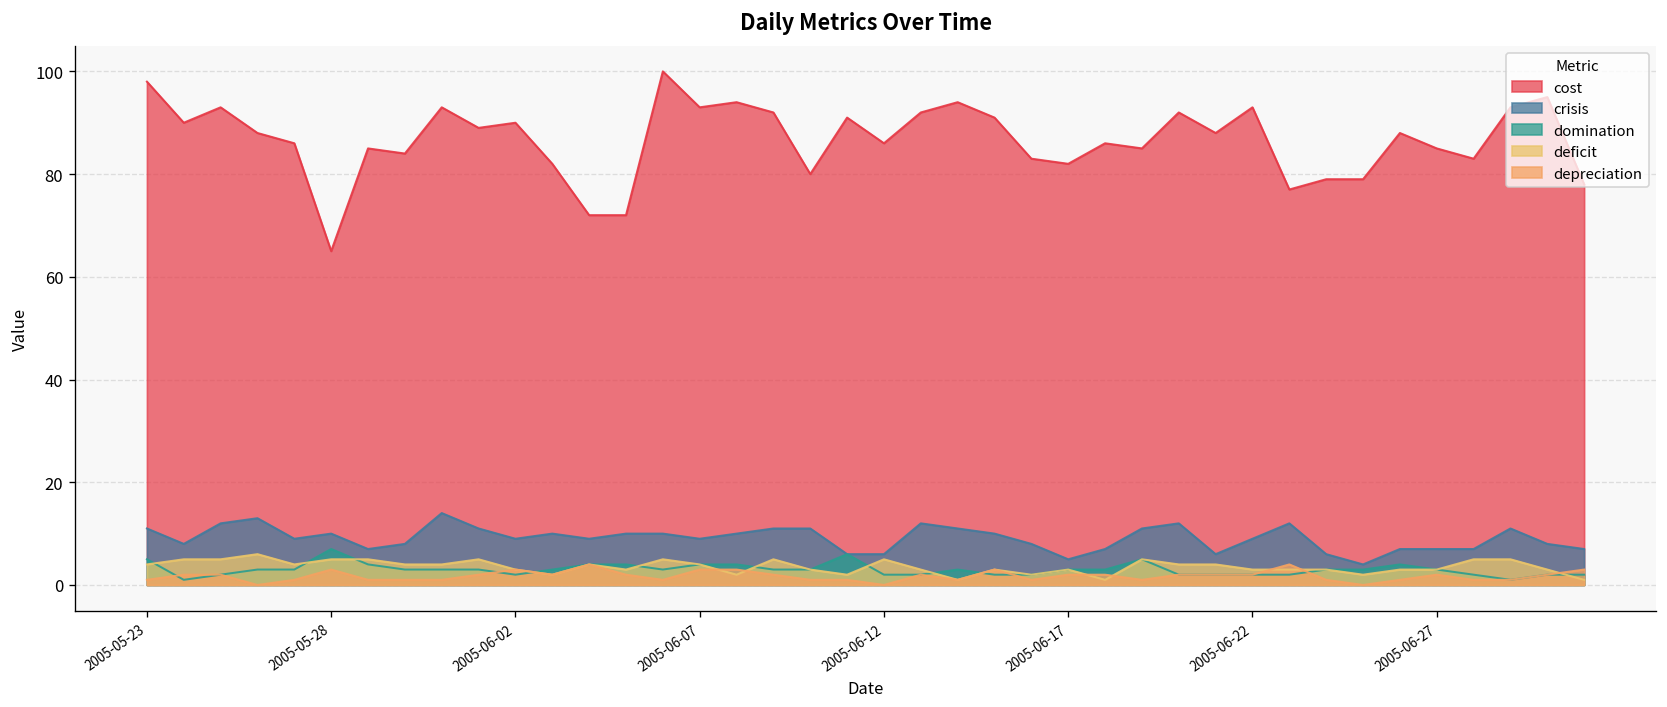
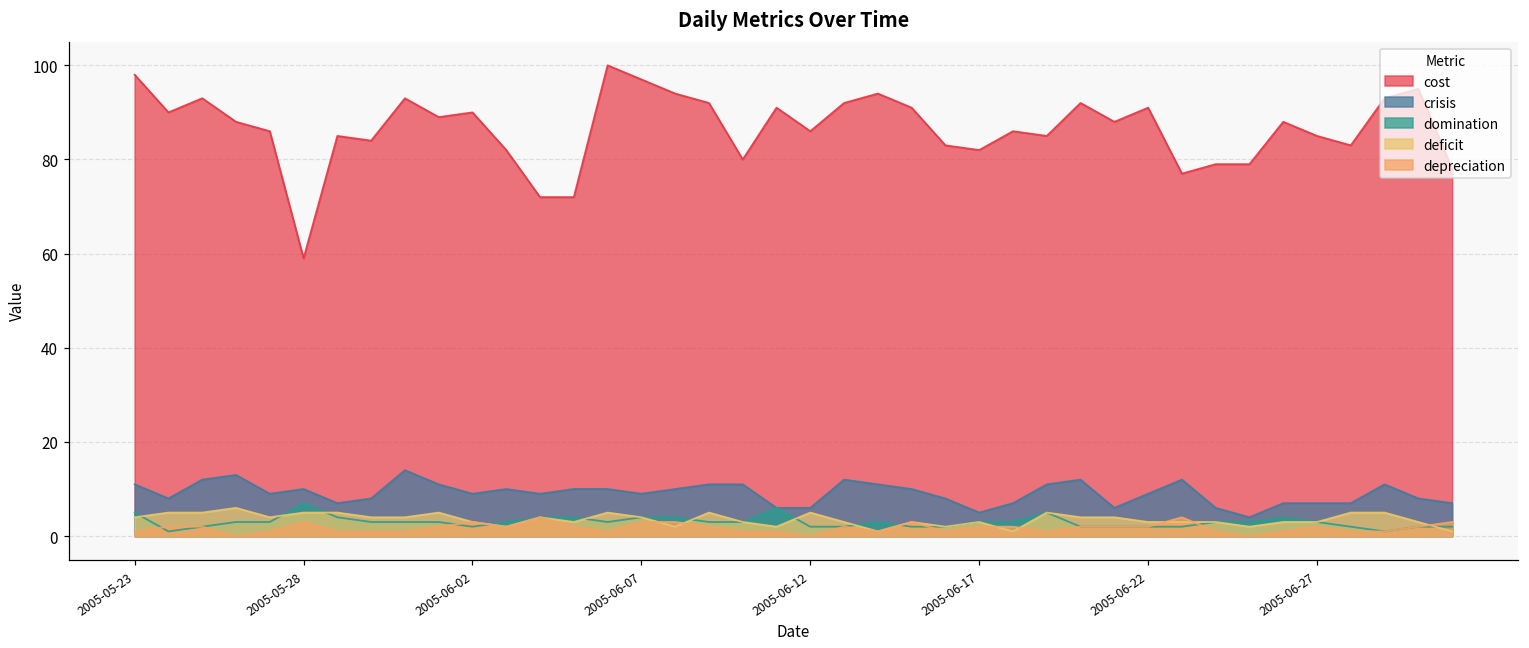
  {
    "cost": {
      "2005-05-23": 98,
-     "2005-05-28": 65,
+     "2005-05-28": 59,
      "2005-06-02": 90,
-     "2005-06-07": 93,
+     "2005-06-07": 97,
      "2005-06-12": 86,
      "2005-06-17": 82,
-     "2005-06-22": 93,
+     "2005-06-22": 91,
      "2005-06-27": 85
    }
  }
